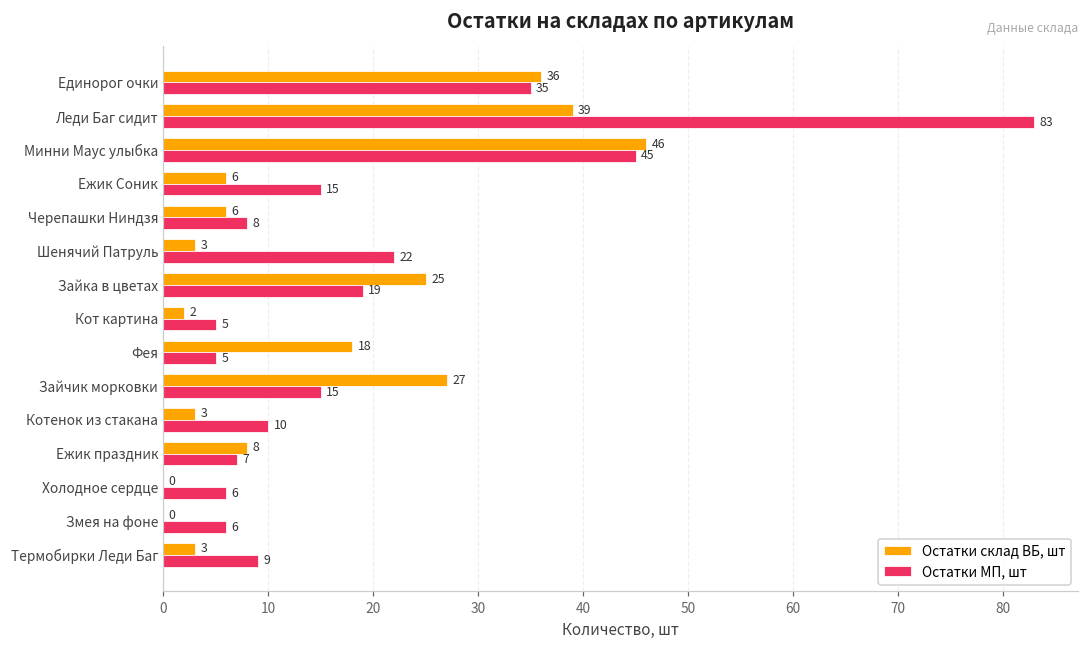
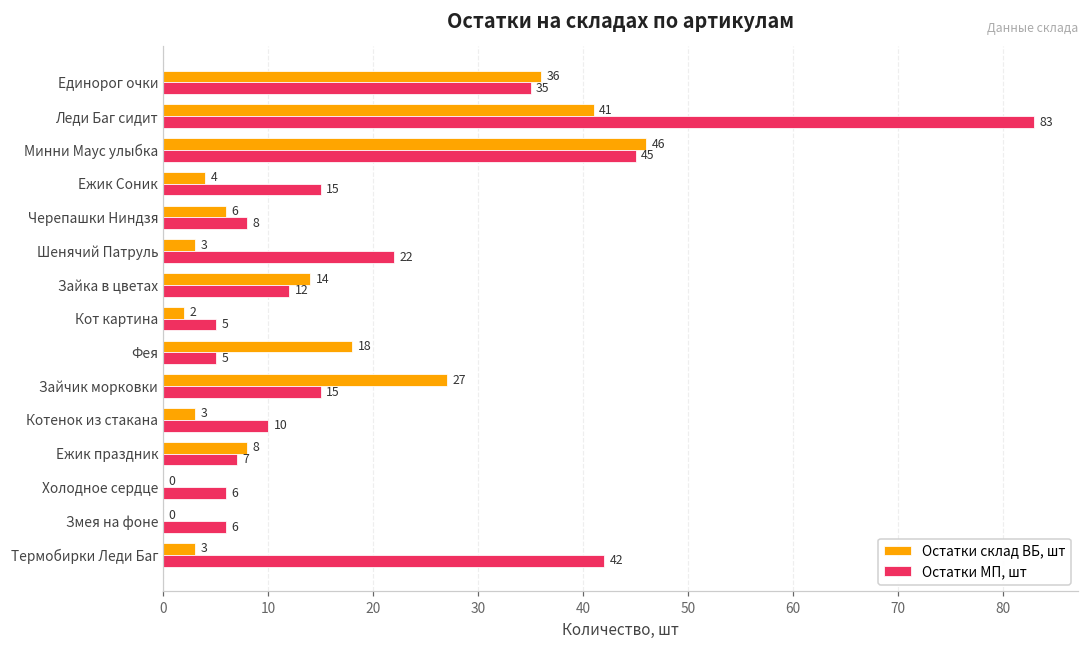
  {
    "Остатки склад ВБ, шт": {
      "Единорог очки": 36,
-     "Леди Баг сидит": 39,
+     "Леди Баг сидит": 41,
      "Минни Маус улыбка": 46,
-     "Ежик Соник": 6,
+     "Ежик Соник": 4,
      "Черепашки Ниндзя": 6,
      "Шенячий Патруль": 3,
-     "Зайка в цветах": 25,
+     "Зайка в цветах": 14,
      "Кот картина": 2,
      "Фея": 18,
      "Зайчик морковки": 27,
      "Котенок из стакана": 3,
      "Ежик праздник": 8,
      "Холодное сердце": 0,
      "Змея на фоне": 0,
      "Термобирки Леди Баг": 3
    },
    "Остатки МП, шт": {
      "Единорог очки": 35,
      "Леди Баг сидит": 83,
      "Минни Маус улыбка": 45,
      "Ежик Соник": 15,
      "Черепашки Ниндзя": 8,
      "Шенячий Патруль": 22,
-     "Зайка в цветах": 19,
+     "Зайка в цветах": 12,
      "Кот картина": 5,
      "Фея": 5,
      "Зайчик морковки": 15,
      "Котенок из стакана": 10,
      "Ежик праздник": 7,
      "Холодное сердце": 6,
      "Змея на фоне": 6,
-     "Термобирки Леди Баг": 9
+     "Термобирки Леди Баг": 42
    }
  }
